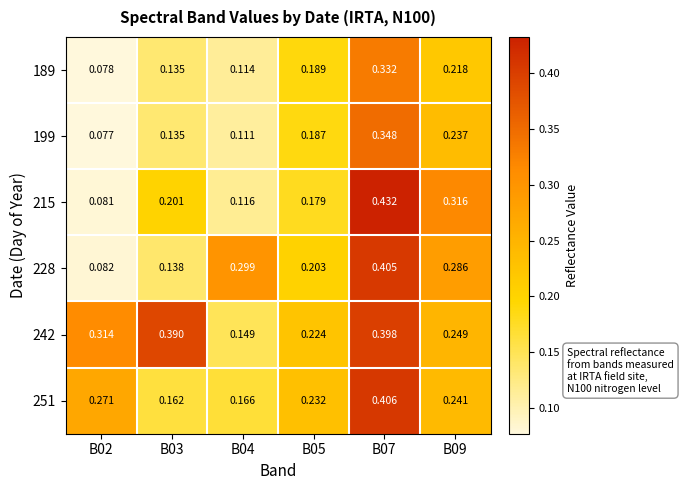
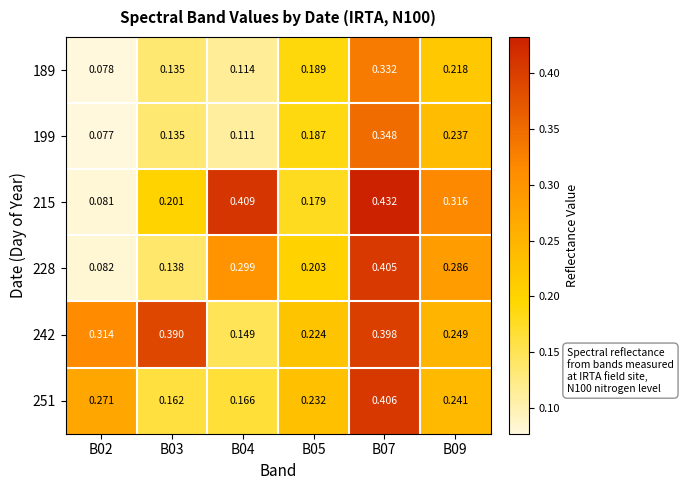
  {
    "189": {
      "B02": 0.078,
      "B03": 0.135,
      "B04": 0.114,
      "B05": 0.189,
      "B07": 0.332,
      "B09": 0.218
    },
    "199": {
      "B02": 0.077,
      "B03": 0.135,
      "B04": 0.111,
      "B05": 0.187,
      "B07": 0.348,
      "B09": 0.237
    },
    "215": {
      "B02": 0.081,
      "B03": 0.201,
-     "B04": 0.116,
+     "B04": 0.409,
      "B05": 0.179,
      "B07": 0.432,
      "B09": 0.316
    },
    "228": {
      "B02": 0.082,
      "B03": 0.138,
      "B04": 0.299,
      "B05": 0.203,
      "B07": 0.405,
      "B09": 0.286
    },
    "242": {
      "B02": 0.314,
      "B03": 0.390,
      "B04": 0.149,
      "B05": 0.224,
      "B07": 0.398,
      "B09": 0.249
    },
    "251": {
      "B02": 0.271,
      "B03": 0.162,
      "B04": 0.166,
      "B05": 0.232,
      "B07": 0.406,
      "B09": 0.241
    }
  }
